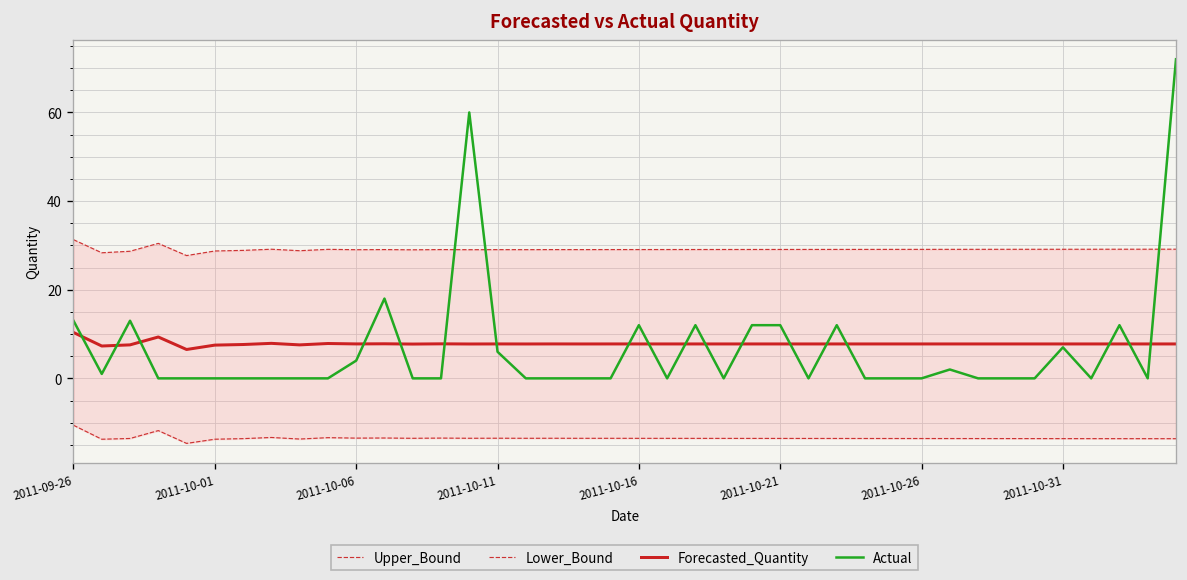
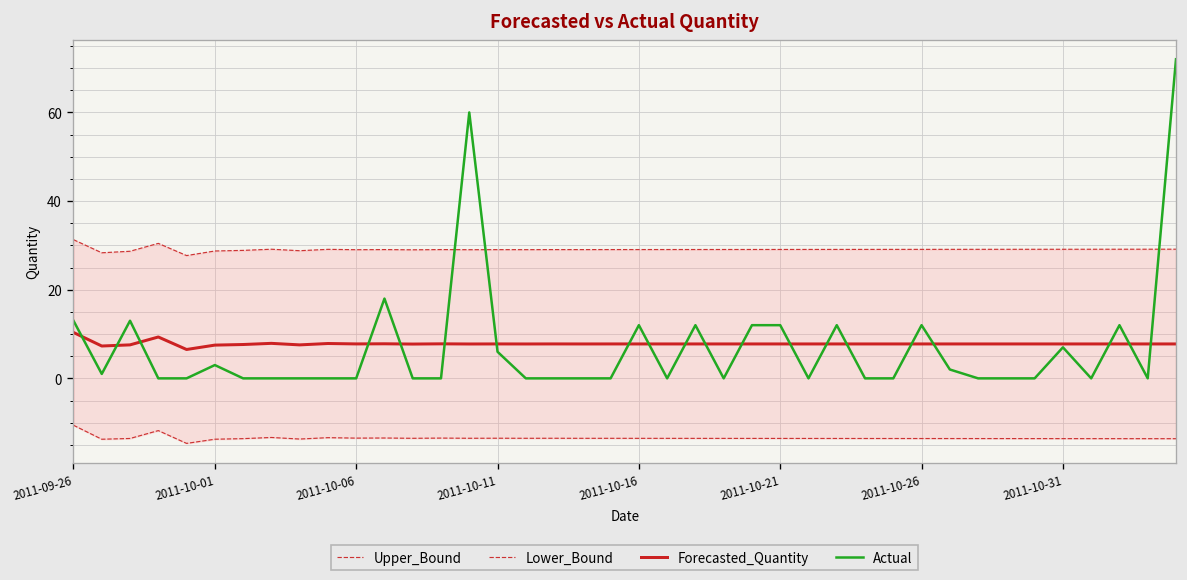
  {
    "Actual": {
      "2011-09-26": 13,
-     "2011-10-01": 0,
-     "2011-10-06": 4,
+     "2011-10-01": 3,
+     "2011-10-06": 0,
      "2011-10-11": 6,
      "2011-10-16": 12,
      "2011-10-21": 12,
-     "2011-10-26": 0,
+     "2011-10-26": 12,
      "2011-10-31": 7
    }
  }
